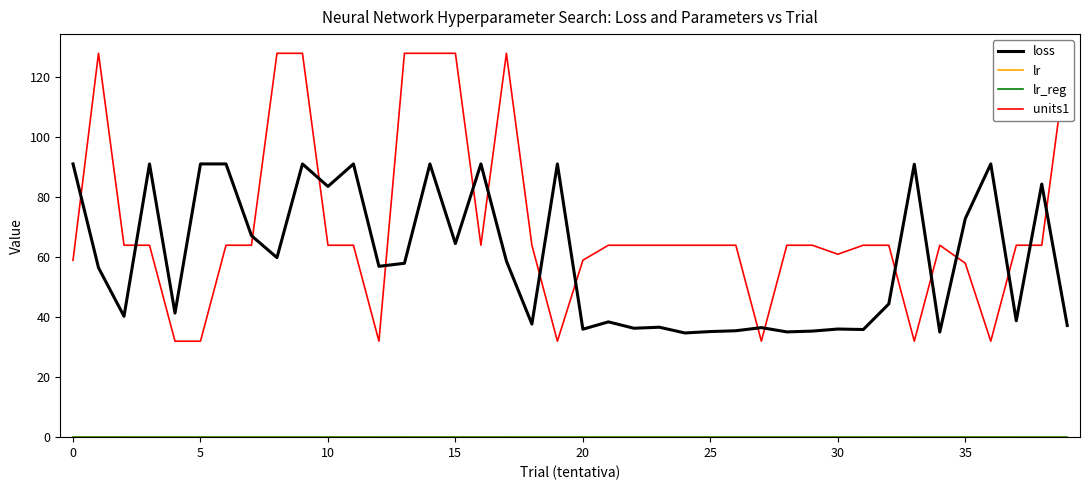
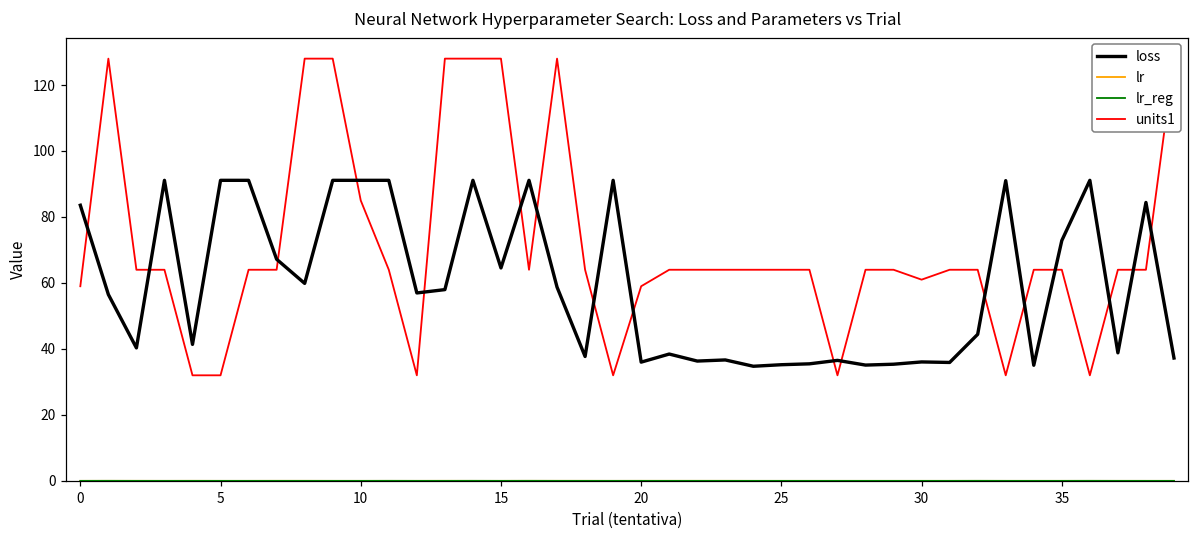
  {
    "loss": {
-     "0": 91,
+     "0": 84,
      "5": 91,
-     "10": 84,
+     "10": 91,
      "15": 65,
      "20": 36,
      "25": 35,
      "30": 36,
      "35": 73
    },
    "lr_reg": {
      "0": 0,
      "5": 0,
      "10": 0,
      "15": 0,
      "20": 0,
      "25": 0,
      "30": 0,
      "35": 0
    },
    "units1": {
      "0": 59,
      "5": 32,
-     "10": 64,
+     "10": 85,
      "15": 128,
      "20": 59,
      "25": 64,
      "30": 61,
-     "35": 58
+     "35": 64
    }
  }
